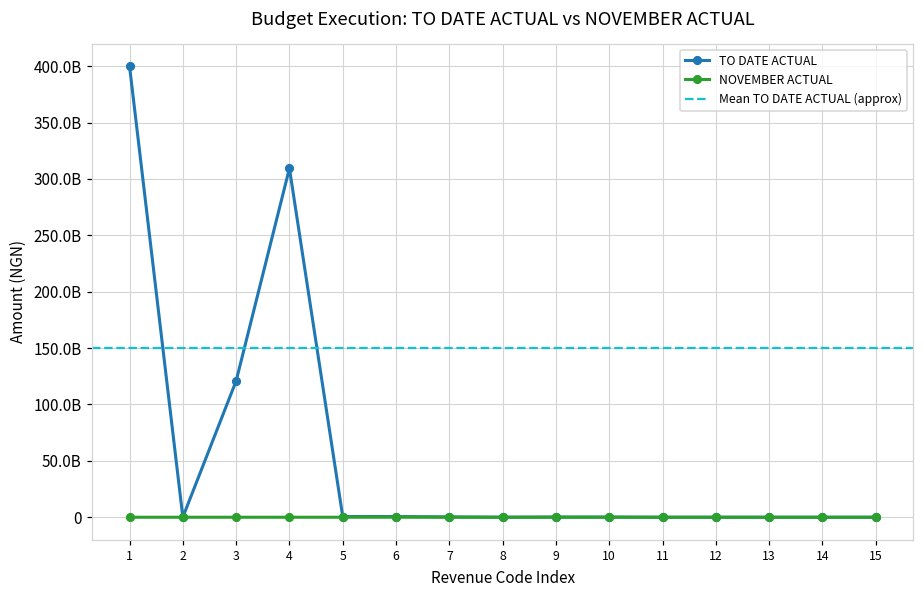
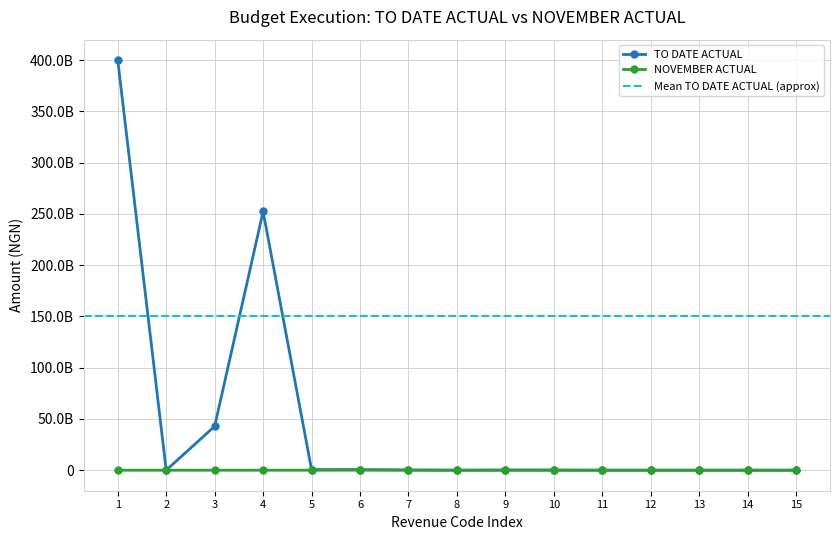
  {
    "TO DATE ACTUAL": {
      "1": 400000000000,
-     "3": 121000000000,
-     "4": 309000000000
+     "3": 43000000000,
+     "4": 252000000000
    },
    "NOVEMBER ACTUAL": {
      "1": 0,
      "3": 0,
      "4": 0
    }
  }
